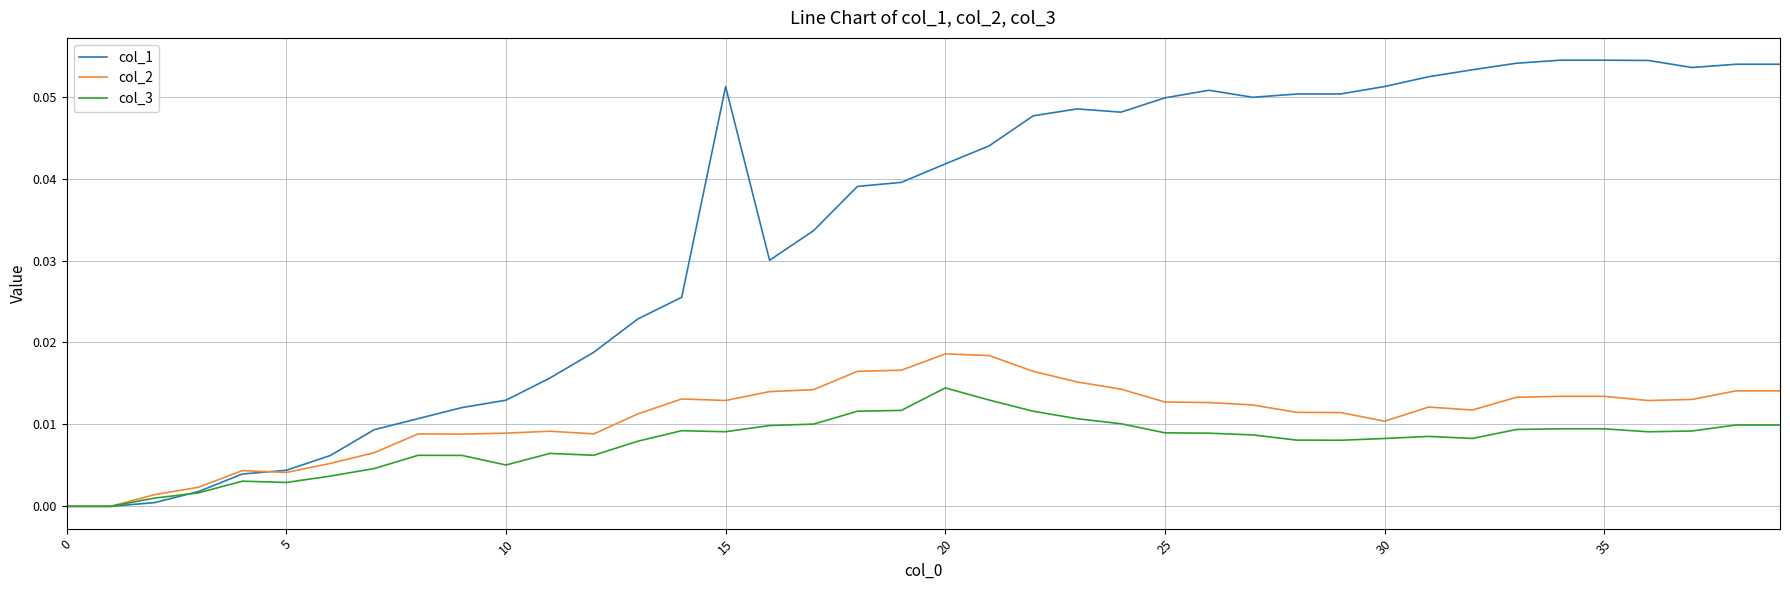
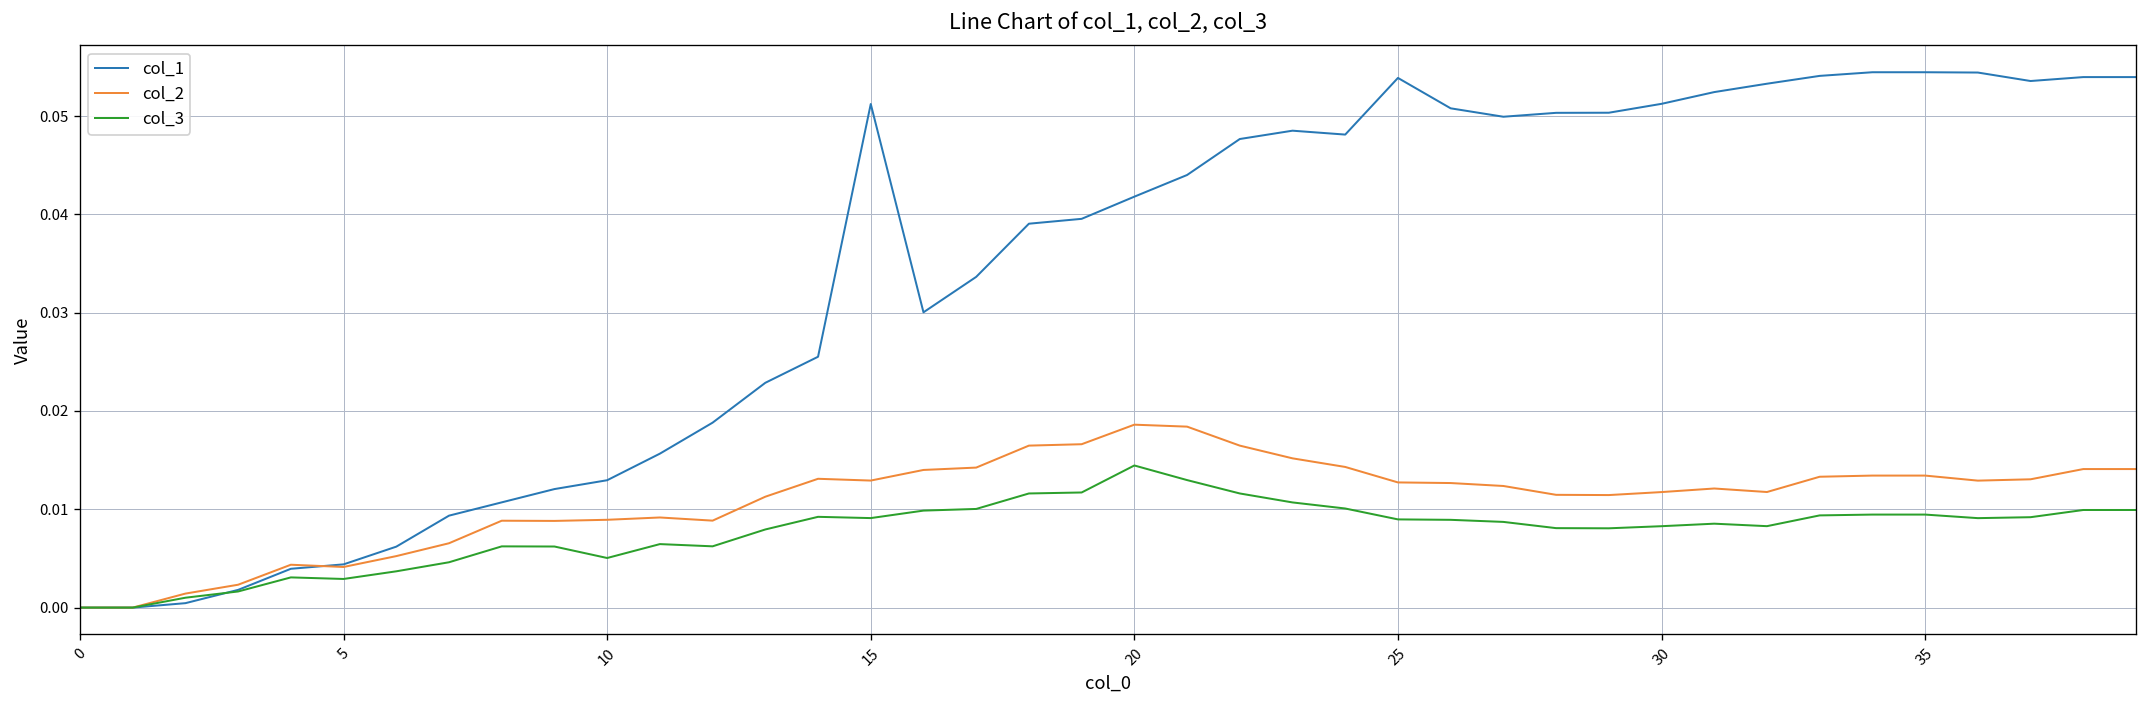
  {
    "col_1": {
      "10": 0.013,
      "15": 0.051,
      "20": 0.042,
-     "25": 0.050,
+     "25": 0.054,
      "30": 0.051,
      "35": 0.054
    },
    "col_2": {
      "10": 0.009,
      "15": 0.013,
      "20": 0.019,
      "25": 0.013,
-     "30": 0.010,
+     "30": 0.012,
      "35": 0.013
    },
    "col_3": {
      "5": 0.003,
      "10": 0.005,
      "15": 0.009,
      "20": 0.014,
      "25": 0.009,
      "30": 0.008,
      "35": 0.009
    }
  }
